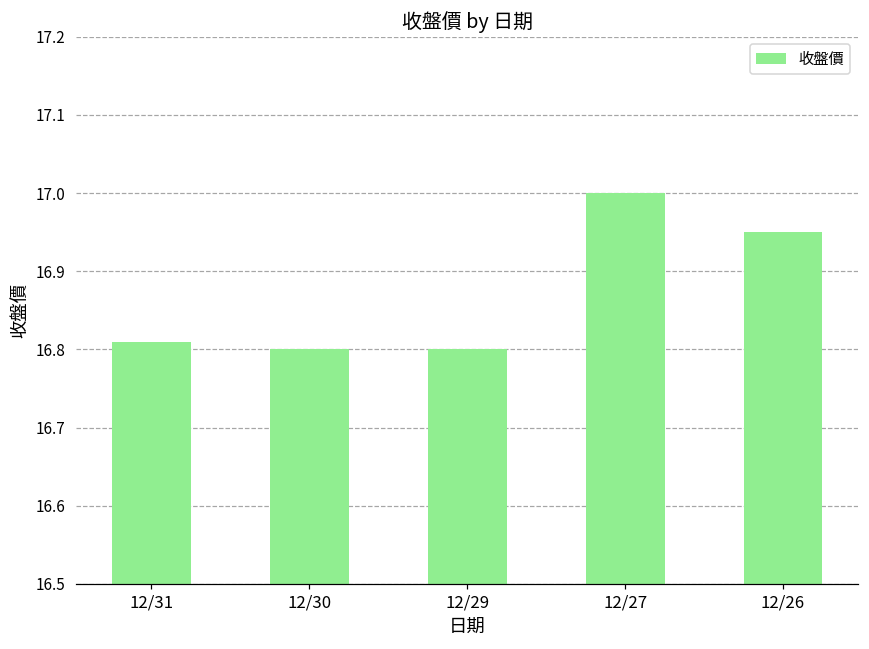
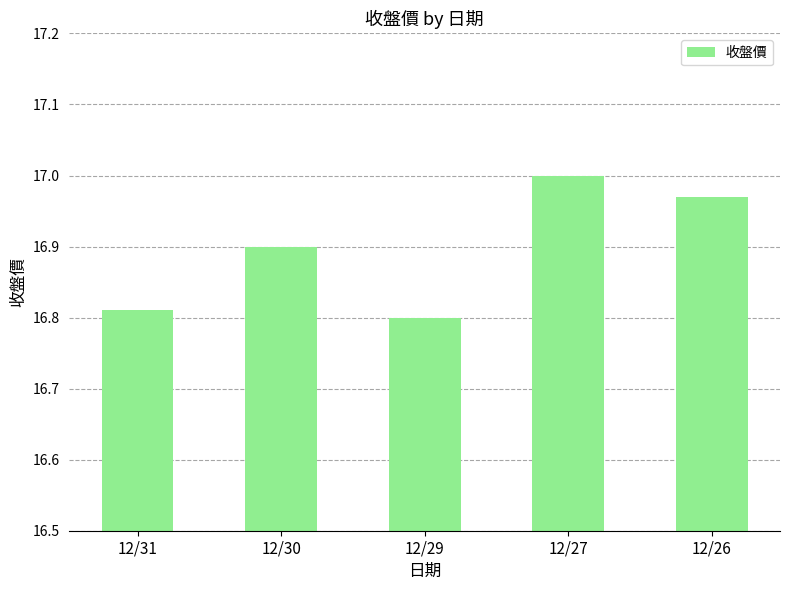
  {
    "12/31": 16.81,
-   "12/30": 16.8,
+   "12/30": 16.9,
    "12/29": 16.80,
    "12/27": 17.00,
-   "12/26": 16.95
+   "12/26": 16.97
  }
